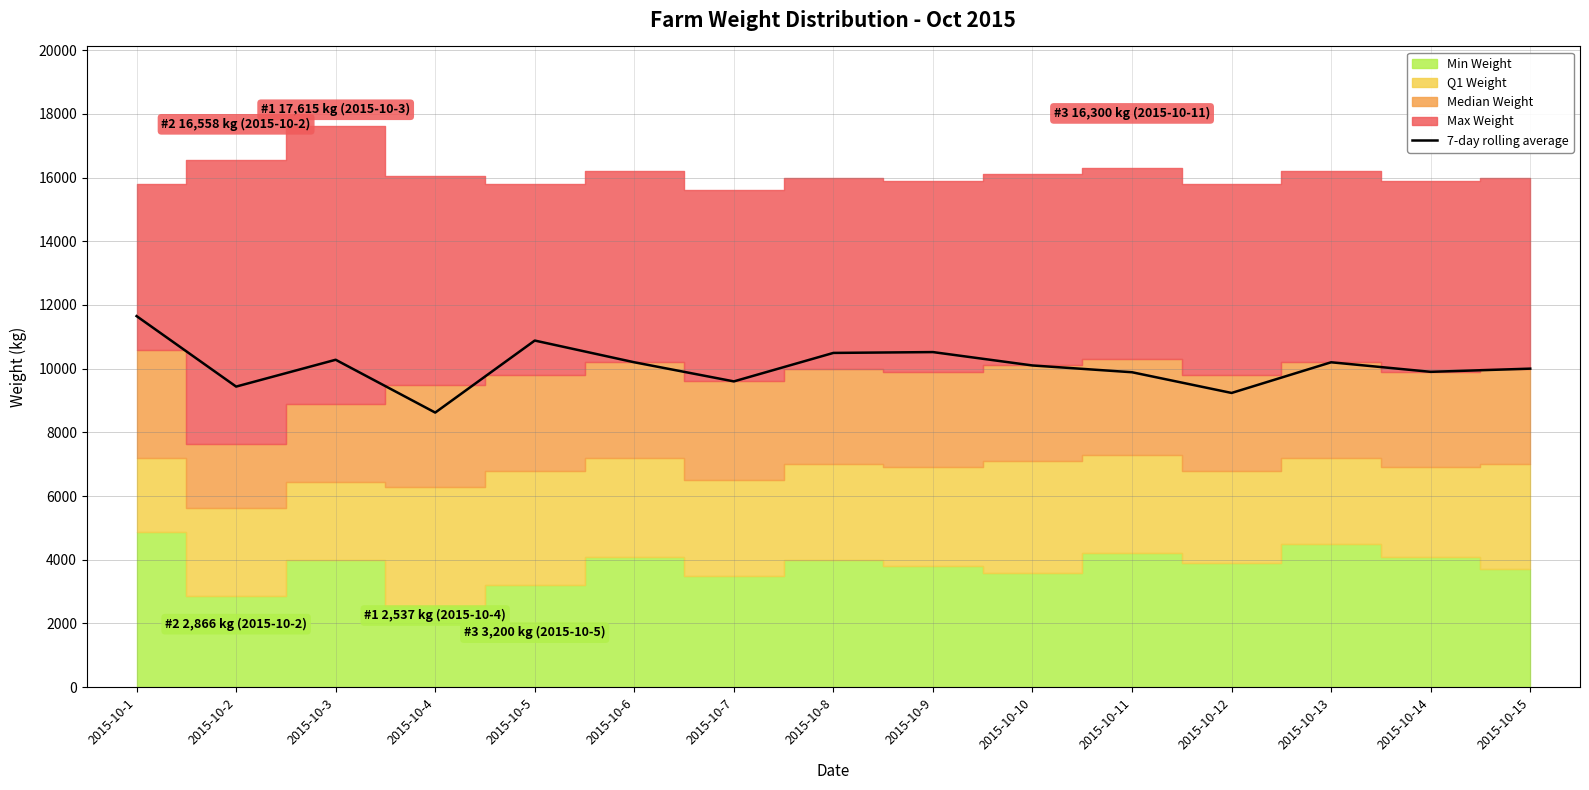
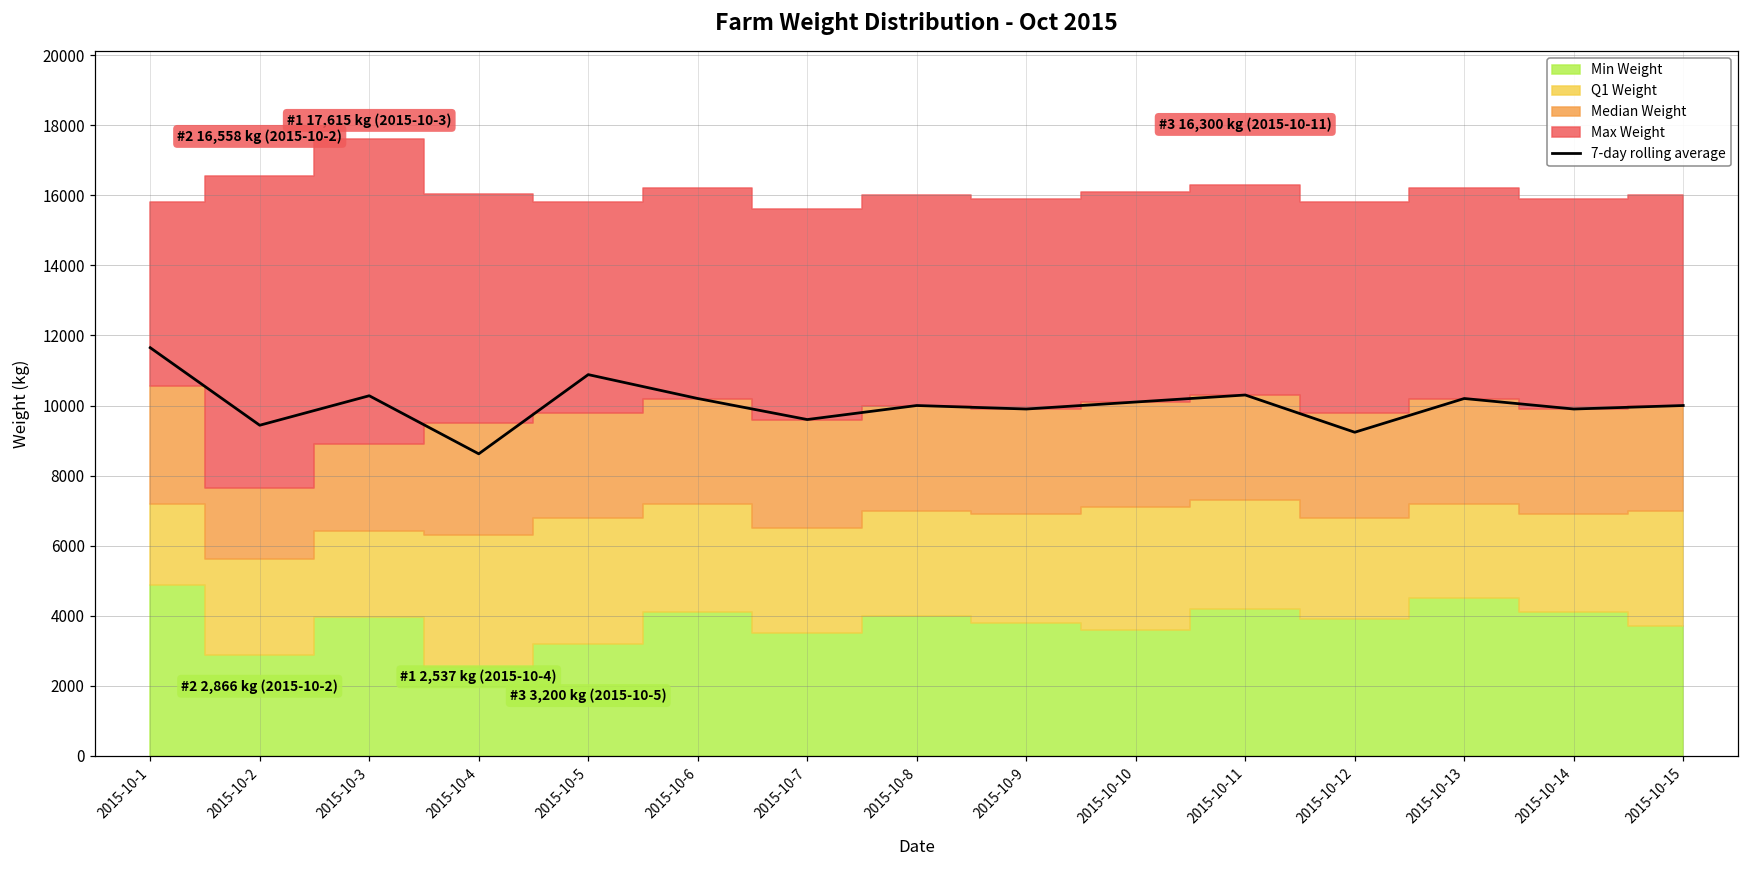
  {
    "7-day rolling average": {
      "2015-10-1": 11700,
      "2015-10-2": 9400,
      "2015-10-3": 10300,
      "2015-10-4": 8600,
      "2015-10-5": 10900,
      "2015-10-6": 10200,
      "2015-10-7": 9600,
-     "2015-10-8": 10500,
-     "2015-10-9": 10500,
+     "2015-10-8": 10000,
+     "2015-10-9": 9900,
      "2015-10-10": 10100,
-     "2015-10-11": 9900,
+     "2015-10-11": 10300,
      "2015-10-12": 9200,
      "2015-10-13": 10200,
      "2015-10-14": 9900
    }
  }
